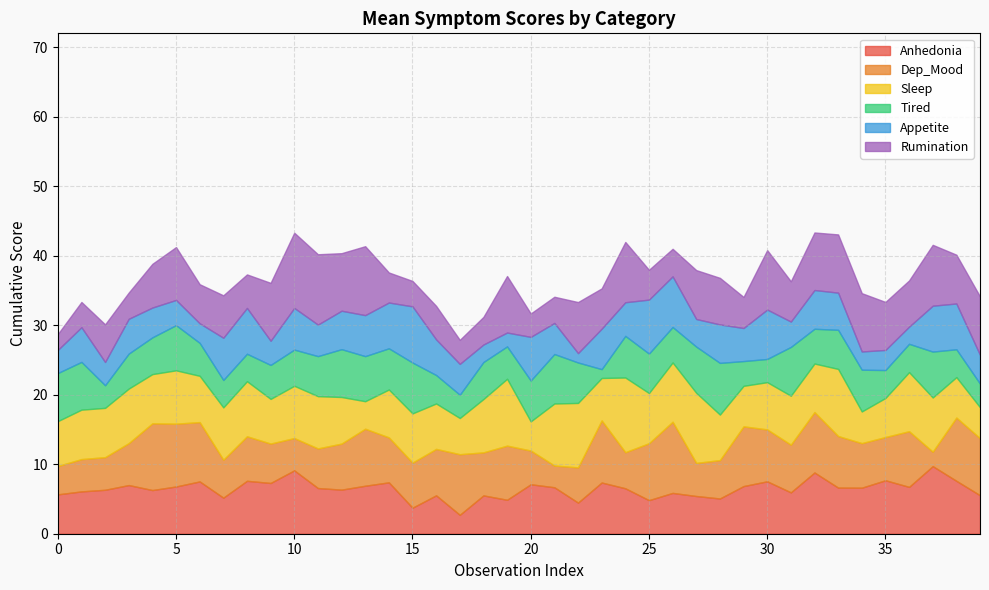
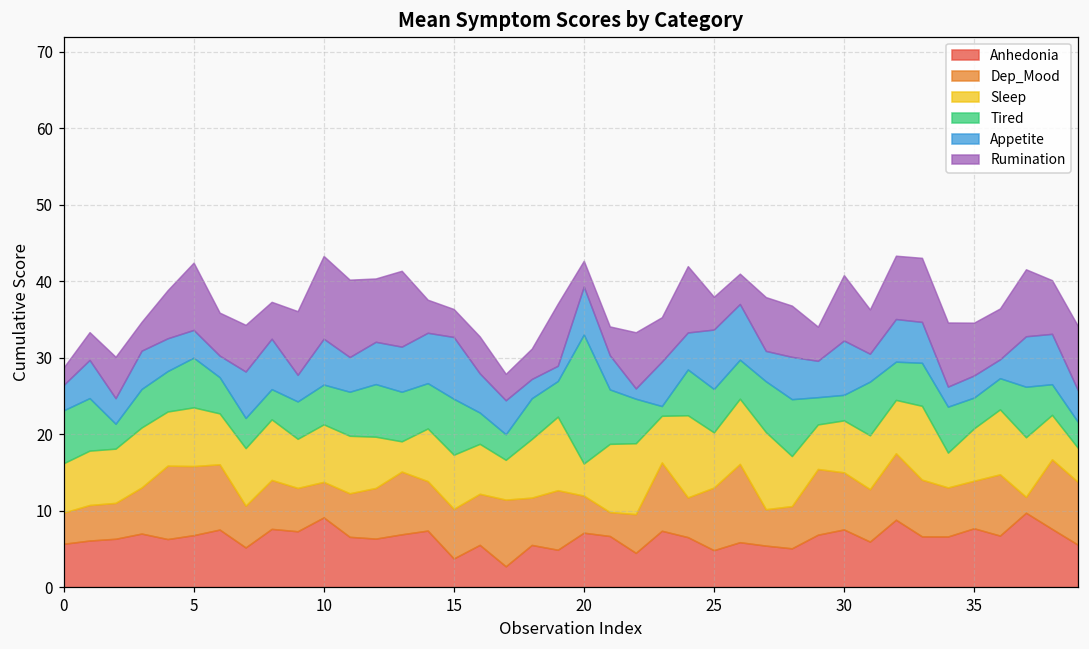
  {
    "Sleep": {
      "0": 6,
      "5": 8,
      "10": 8,
      "15": 7,
      "20": 4,
      "25": 7,
      "30": 7,
-     "35": 6
+     "35": 7
    },
    "Tired": {
      "0": 7,
      "5": 7,
      "10": 5,
      "15": 7,
-     "20": 6,
+     "20": 17,
      "25": 6,
      "30": 3,
      "35": 4
    },
    "Appetite": {
      "0": 3,
      "5": 4,
      "10": 6,
      "15": 8,
      "20": 6,
      "25": 8,
      "30": 7,
      "35": 3
    },
    "Rumination": {
      "0": 2,
-     "5": 8,
+     "5": 9,
      "10": 11,
      "15": 4,
      "20": 3,
      "25": 4,
      "30": 9,
      "35": 7
    }
  }
